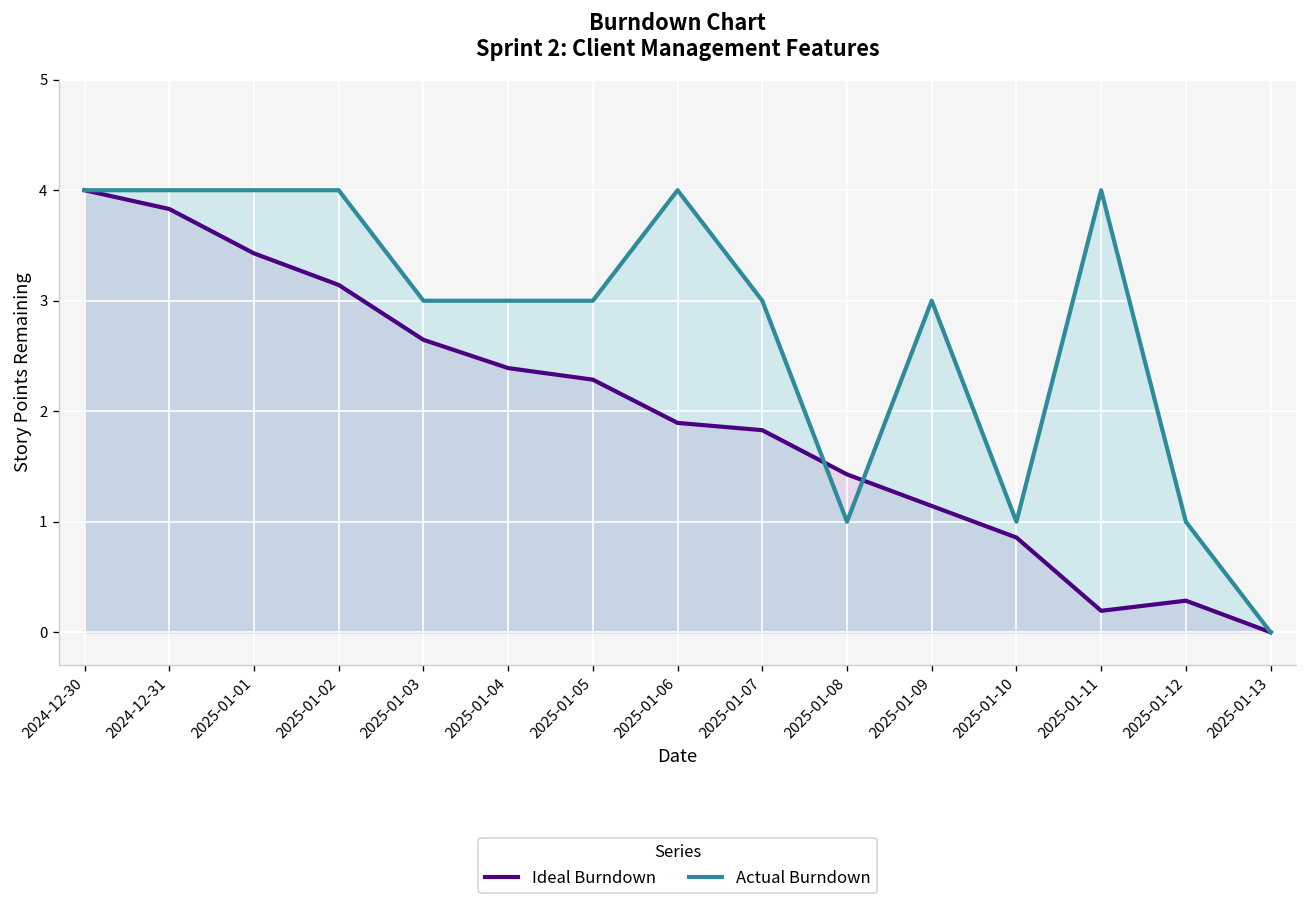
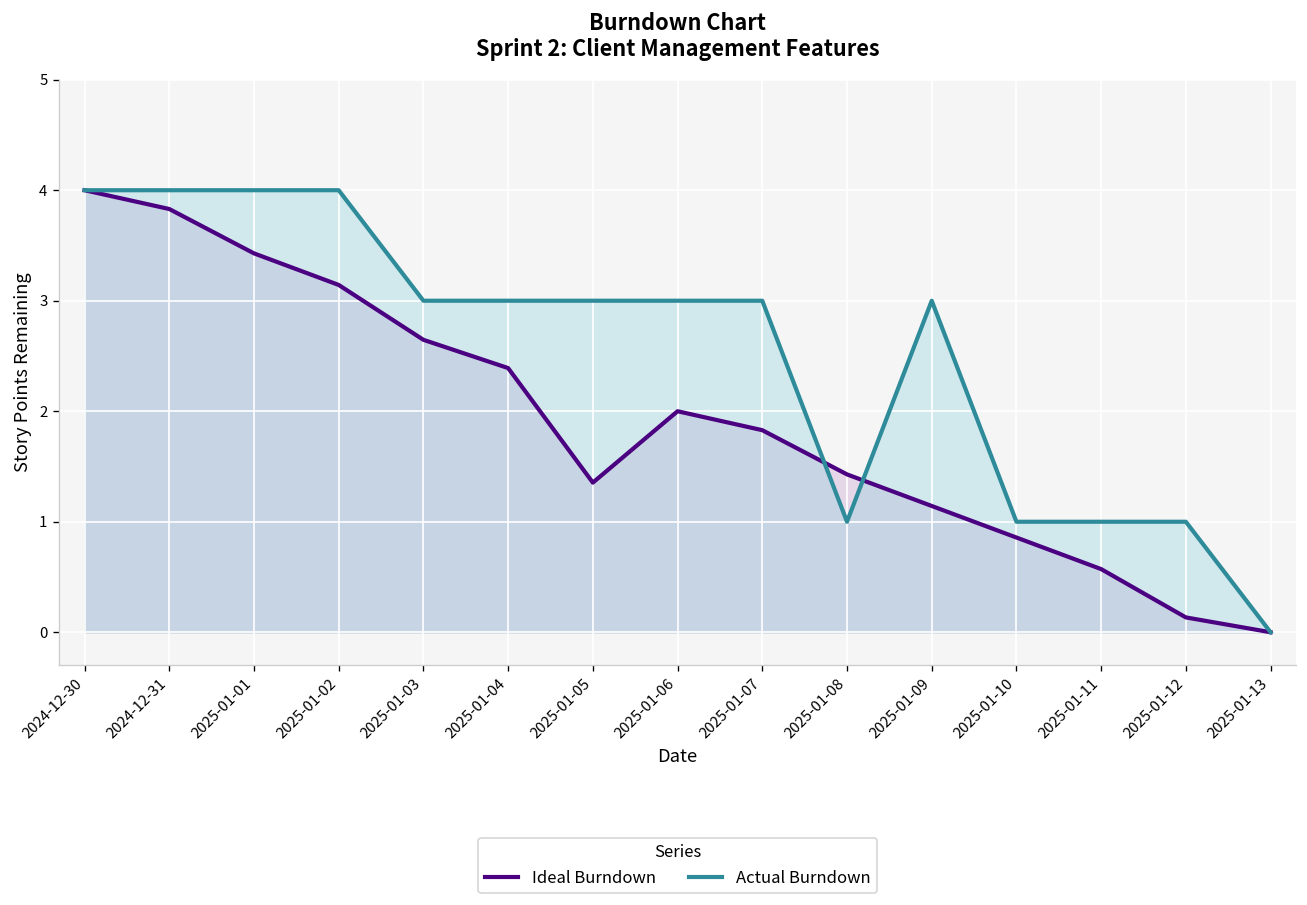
  {
    "Ideal Burndown": {
      "2024-12-31": 3.8,
      "2025-01-01": 3.4,
      "2025-01-02": 3.1,
      "2025-01-03": 2.6,
      "2025-01-04": 2.4,
-     "2025-01-05": 2.3,
-     "2025-01-06": 1.9,
+     "2025-01-05": 1.4,
+     "2025-01-06": 2.0,
      "2025-01-07": 1.8,
      "2025-01-08": 1.4,
      "2025-01-09": 1.1,
      "2025-01-10": 0.9,
-     "2025-01-11": 0.2,
-     "2025-01-12": 0.3
+     "2025-01-11": 0.6,
+     "2025-01-12": 0.1
    },
    "Actual Burndown": {
      "2024-12-31": 4,
      "2025-01-01": 4,
      "2025-01-02": 4,
      "2025-01-03": 3,
      "2025-01-04": 3,
      "2025-01-05": 3,
-     "2025-01-06": 4,
+     "2025-01-06": 3,
      "2025-01-07": 3,
      "2025-01-08": 1,
      "2025-01-09": 3,
      "2025-01-10": 1,
-     "2025-01-11": 4,
+     "2025-01-11": 1,
      "2025-01-12": 1
    }
  }
